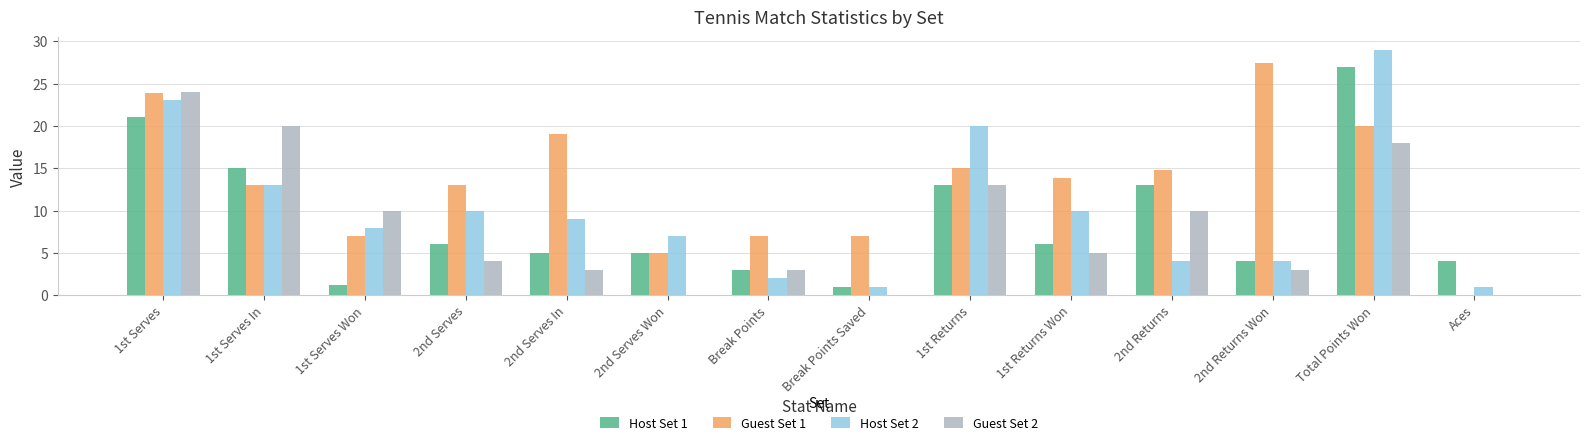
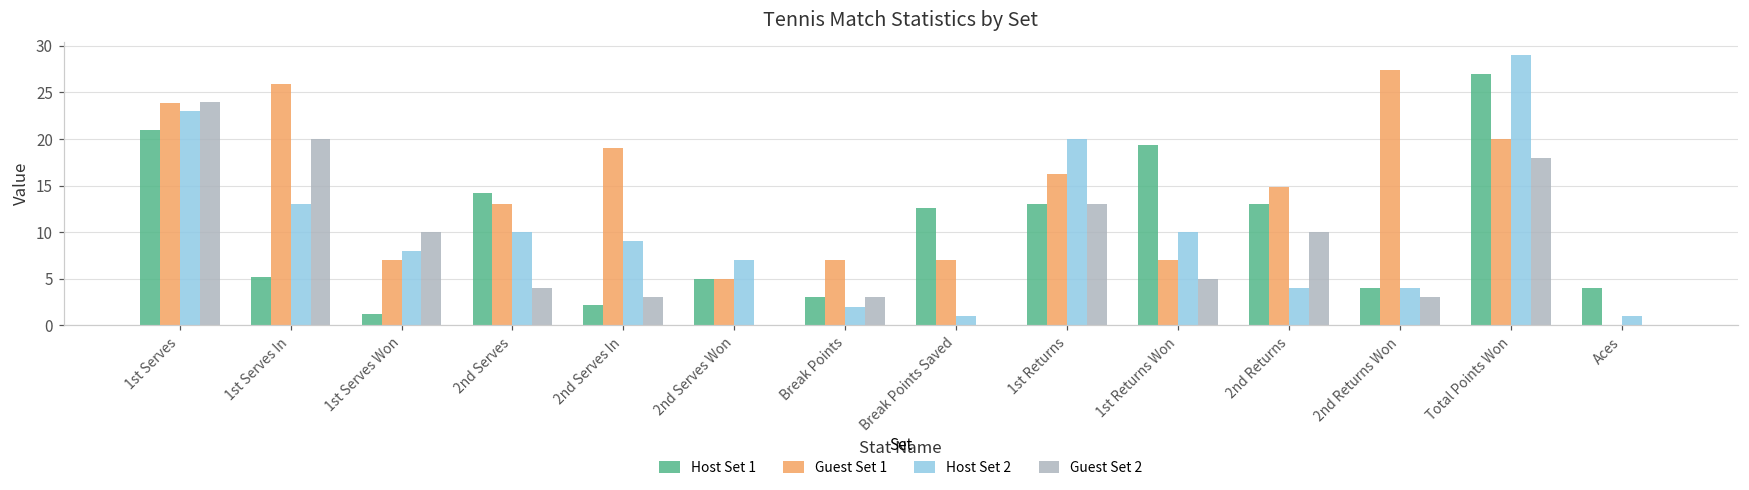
  {
    "Host Set 1": {
      "1st Serves": 21,
-     "1st Serves In": 15,
+     "1st Serves In": 5,
      "1st Serves Won": 1,
-     "2nd Serves": 6,
-     "2nd Serves In": 5,
+     "2nd Serves": 14,
+     "2nd Serves In": 2,
      "2nd Serves Won": 5,
      "Break Points": 3,
-     "Break Points Saved": 1,
+     "Break Points Saved": 13,
      "1st Returns": 13,
-     "1st Returns Won": 6,
+     "1st Returns Won": 19,
      "2nd Returns": 13,
      "2nd Returns Won": 4,
      "Total Points Won": 27,
      "Aces": 4
    },
    "Guest Set 1": {
      "1st Serves": 24,
-     "1st Serves In": 13,
+     "1st Serves In": 26,
      "1st Serves Won": 7,
      "2nd Serves": 13,
      "2nd Serves In": 19,
      "2nd Serves Won": 5,
      "Break Points": 7,
      "Break Points Saved": 7,
-     "1st Returns": 15,
-     "1st Returns Won": 14,
+     "1st Returns": 16,
+     "1st Returns Won": 7,
      "2nd Returns": 15,
      "2nd Returns Won": 27,
      "Total Points Won": 20,
      "Aces": 0
    }
  }
